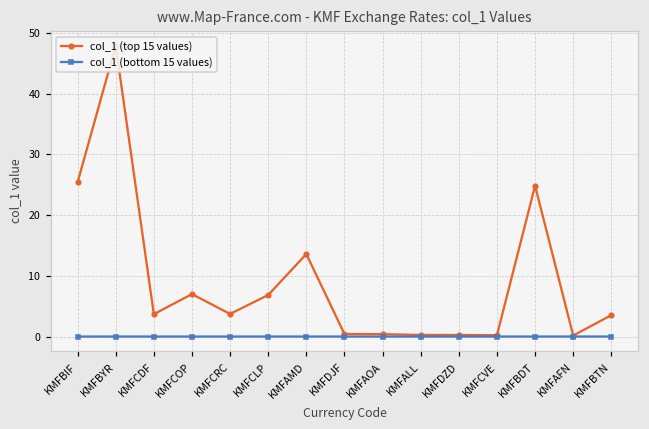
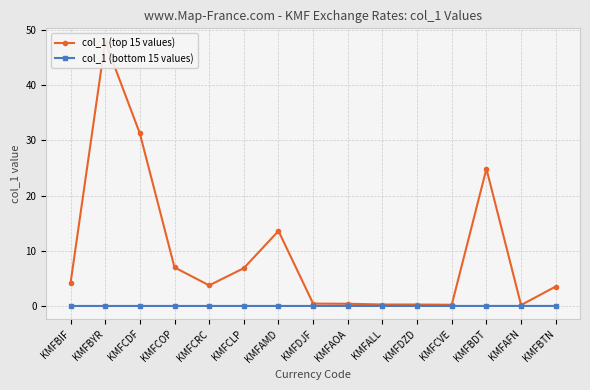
  {
    "col_1 (top 15 values)": {
-     "KMFBIF": 25,
-     "KMFCDF": 4,
+     "KMFBIF": 4,
+     "KMFCDF": 31,
      "KMFCOP": 7,
      "KMFCRC": 4,
      "KMFCLP": 7,
      "KMFAMD": 14,
      "KMFBDT": 25,
      "KMFBTN": 4
    },
    "col_1 (bottom 15 values)": {
      "KMFBIF": 0,
      "KMFBYR": 0,
      "KMFCDF": 0,
      "KMFCOP": 0,
      "KMFCRC": 0,
      "KMFCLP": 0,
      "KMFAMD": 0,
      "KMFBDT": 0,
      "KMFBTN": 0
    }
  }
